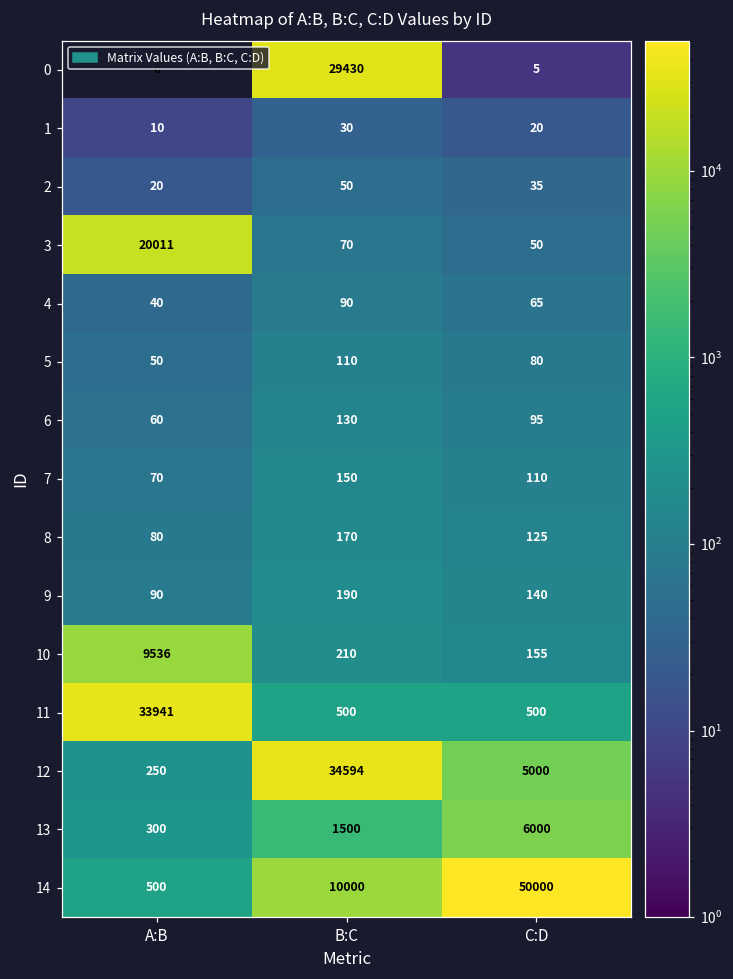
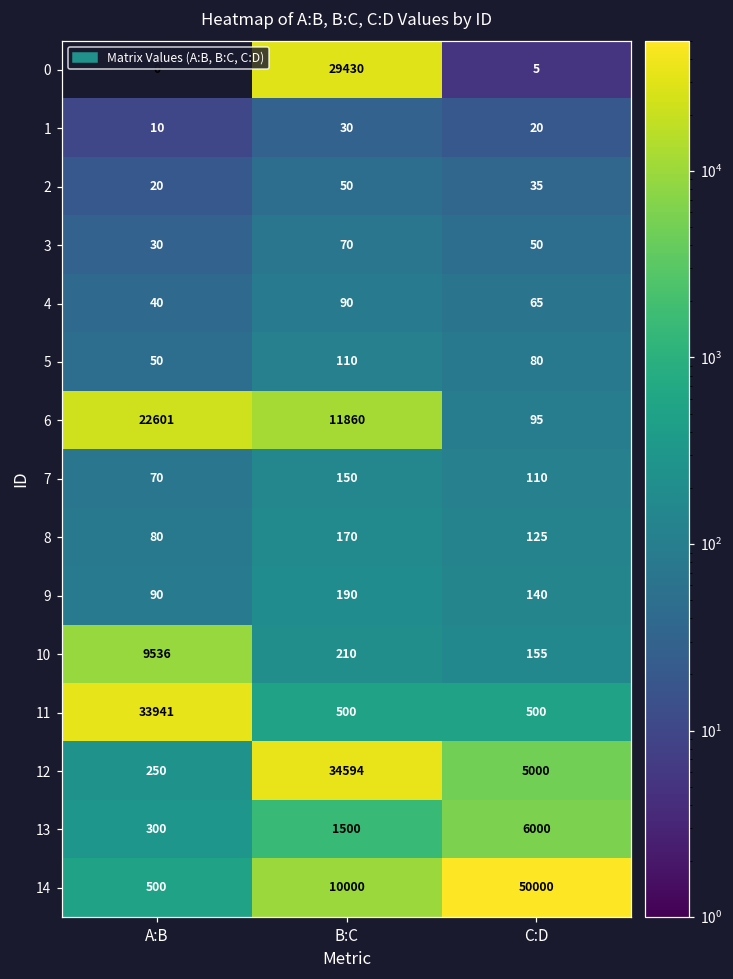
  {
    "0": {
      "B:C": 29430,
      "C:D": 5
    },
    "1": {
      "A:B": 10,
      "B:C": 30,
      "C:D": 20
    },
    "2": {
      "A:B": 20,
      "B:C": 50,
      "C:D": 35
    },
    "3": {
-     "A:B": 20011,
+     "A:B": 30,
      "B:C": 70,
      "C:D": 50
    },
    "4": {
      "A:B": 40,
      "B:C": 90,
      "C:D": 65
    },
    "5": {
      "A:B": 50,
      "B:C": 110,
      "C:D": 80
    },
    "6": {
-     "A:B": 60,
-     "B:C": 130,
+     "A:B": 22601,
+     "B:C": 11860,
      "C:D": 95
    },
    "7": {
      "A:B": 70,
      "B:C": 150,
      "C:D": 110
    },
    "8": {
      "A:B": 80,
      "B:C": 170,
      "C:D": 125
    },
    "9": {
      "A:B": 90,
      "B:C": 190,
      "C:D": 140
    },
    "10": {
      "A:B": 9536,
      "B:C": 210,
      "C:D": 155
    },
    "11": {
      "A:B": 33941,
      "B:C": 500,
      "C:D": 500
    },
    "12": {
      "A:B": 250,
      "B:C": 34594,
      "C:D": 5000
    },
    "13": {
      "A:B": 300,
      "B:C": 1500,
      "C:D": 6000
    },
    "14": {
      "A:B": 500,
      "B:C": 10000,
      "C:D": 50000
    }
  }
